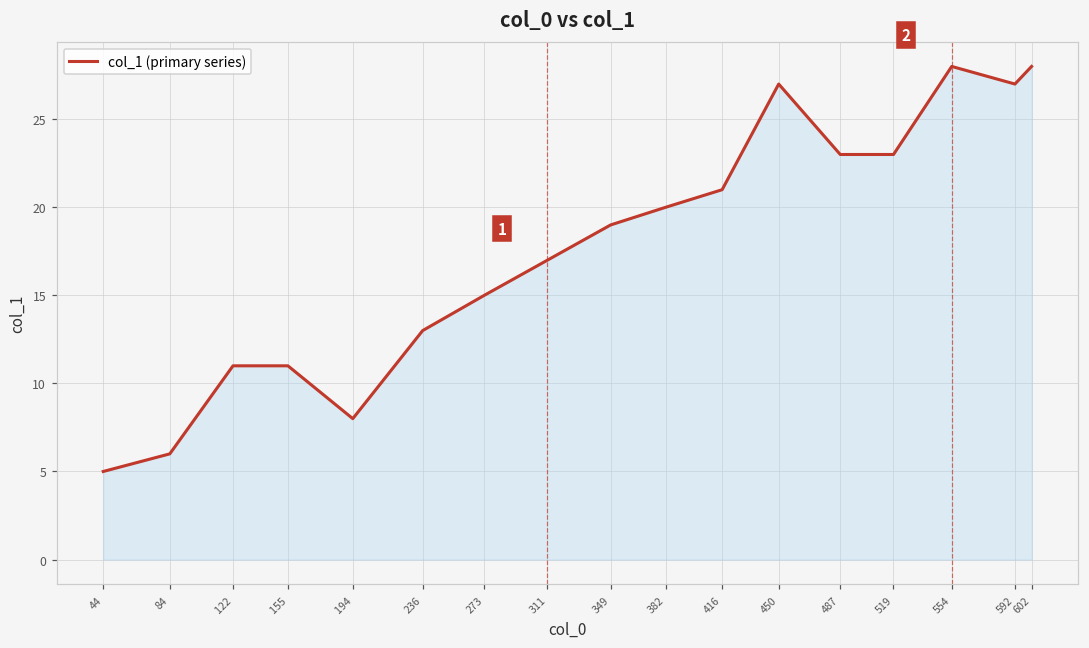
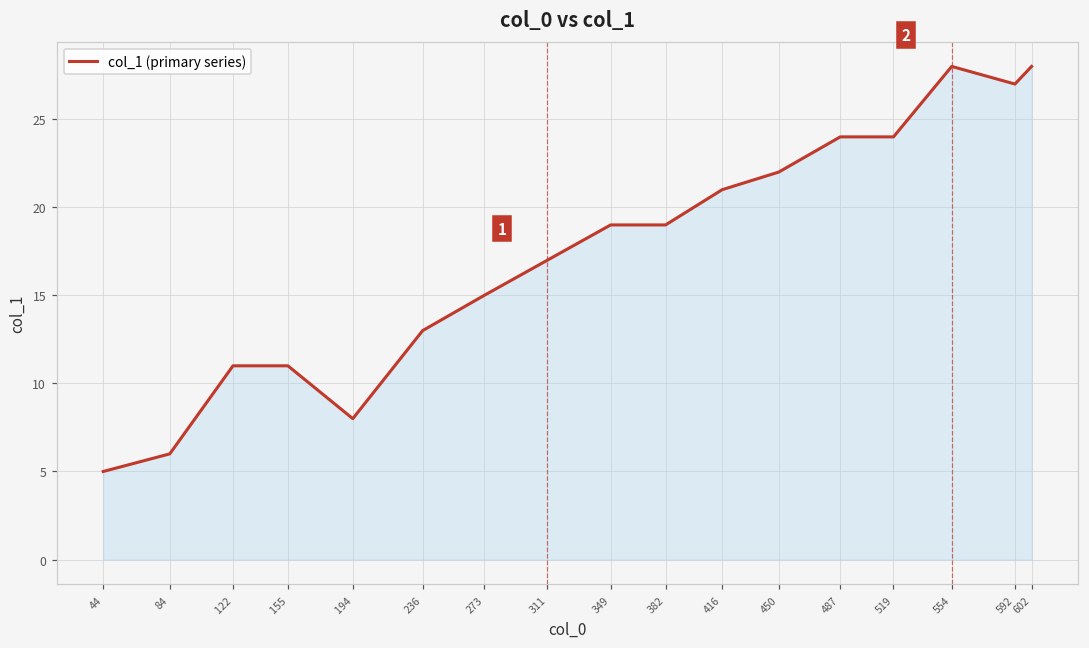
  {
    "44": 5,
    "84": 6,
    "122": 11,
    "155": 11,
    "194": 8,
    "236": 13,
    "273": 15,
    "311": 17,
    "349": 19,
-   "382": 20,
+   "382": 19,
    "416": 21,
-   "450": 27,
-   "487": 23,
-   "519": 23,
+   "450": 22,
+   "487": 24,
+   "519": 24,
    "554": 28,
    "592": 27,
    "602": 28
  }
